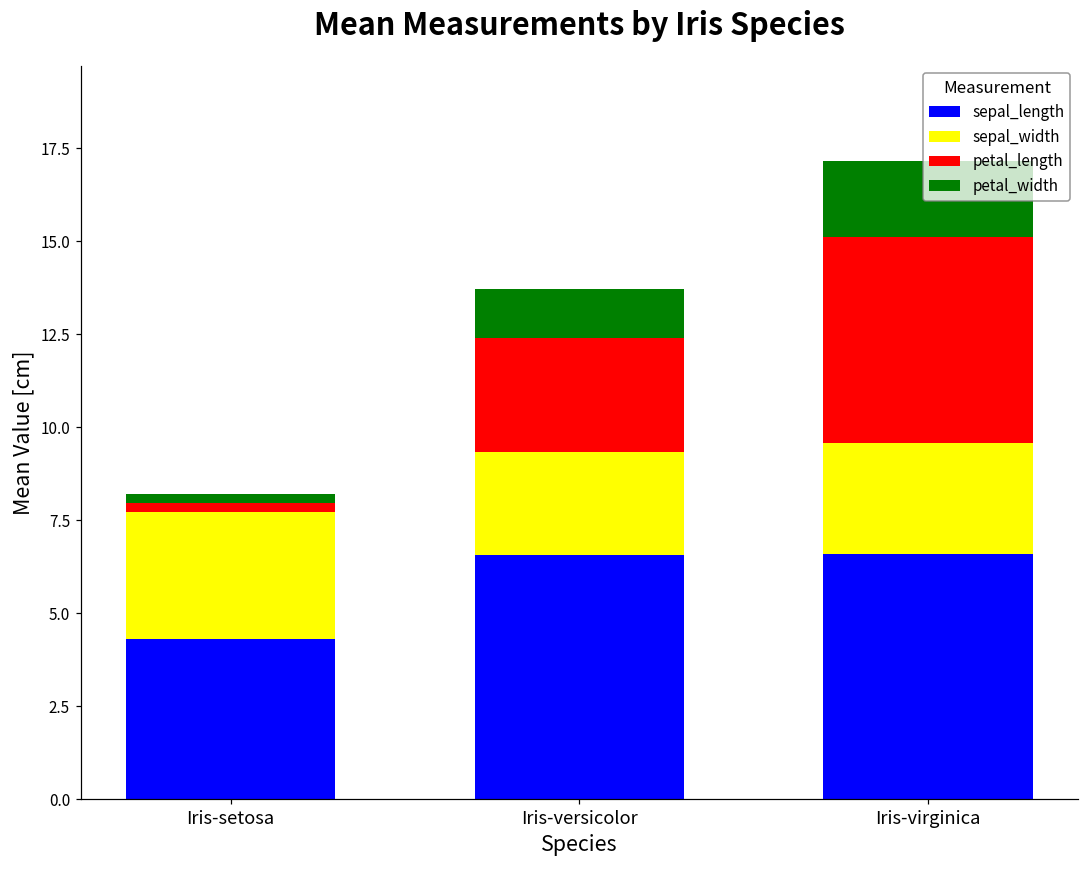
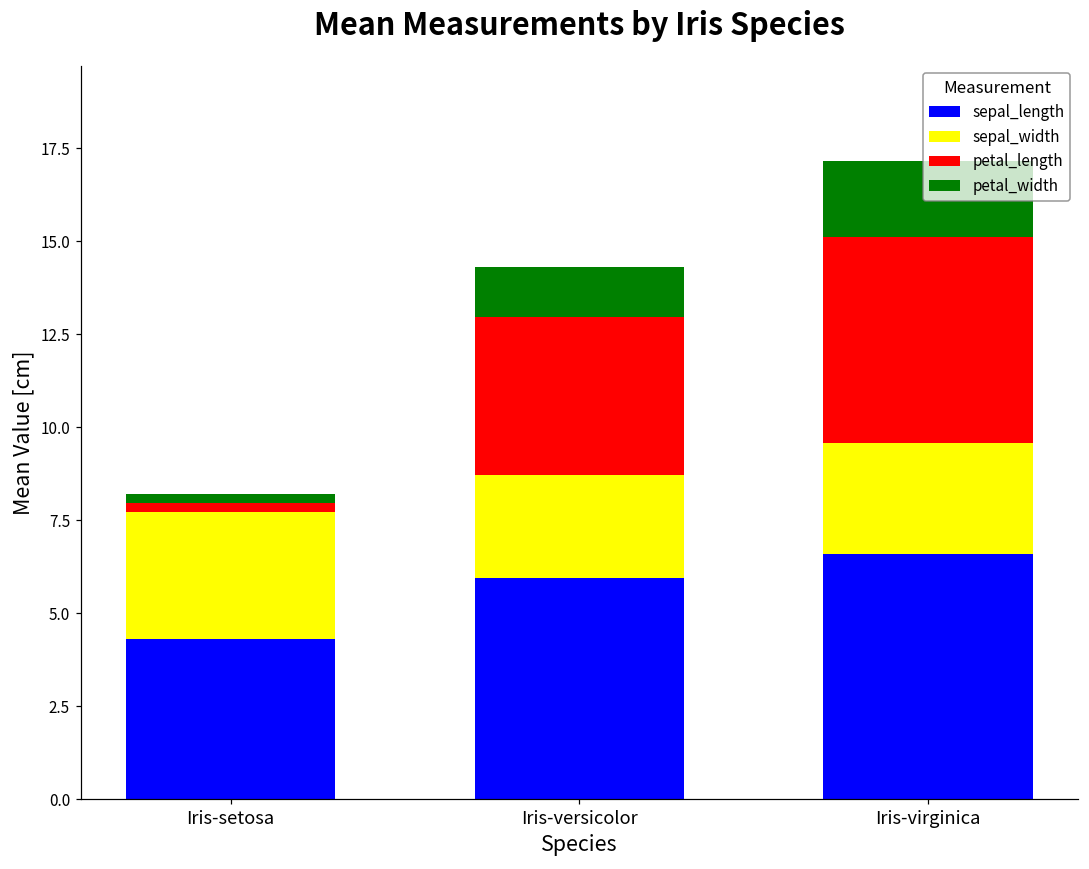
  {
    "sepal_length": {
      "Iris-setosa": 4.3,
-     "Iris-versicolor": 6.6,
+     "Iris-versicolor": 5.9,
      "Iris-virginica": 6.6
    },
    "sepal_width": {
      "Iris-setosa": 3.4,
      "Iris-versicolor": 2.8,
      "Iris-virginica": 3.0
    },
    "petal_length": {
      "Iris-setosa": 0.2,
-     "Iris-versicolor": 3.1,
+     "Iris-versicolor": 4.3,
      "Iris-virginica": 5.6
    },
    "petal_width": {
      "Iris-setosa": 0.2,
      "Iris-versicolor": 1.3
    }
  }
